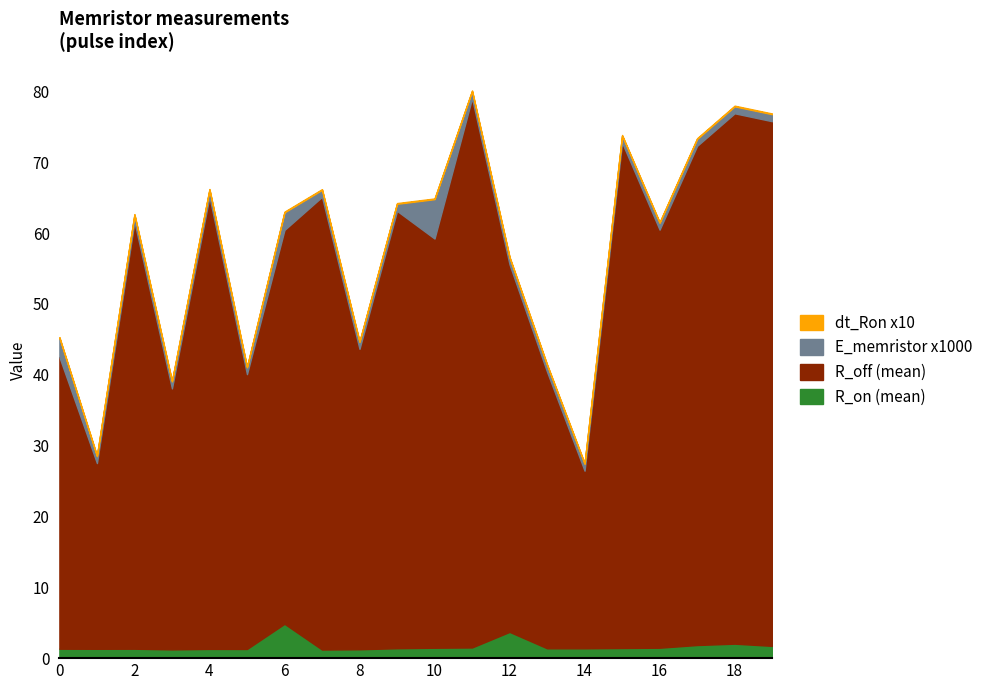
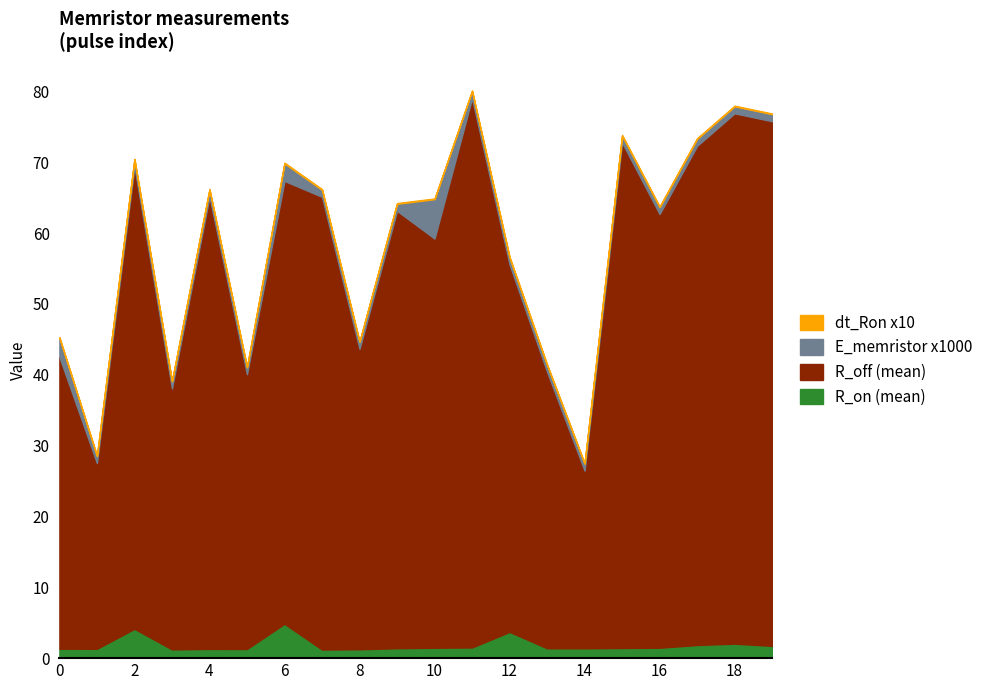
  {
    "R_on (mean)": {
-     "2": 1
+     "2": 4
    },
    "R_off (mean)": {
-     "2": 60,
-     "6": 56,
-     "16": 59
+     "2": 65,
+     "6": 63,
+     "16": 61
    }
  }
